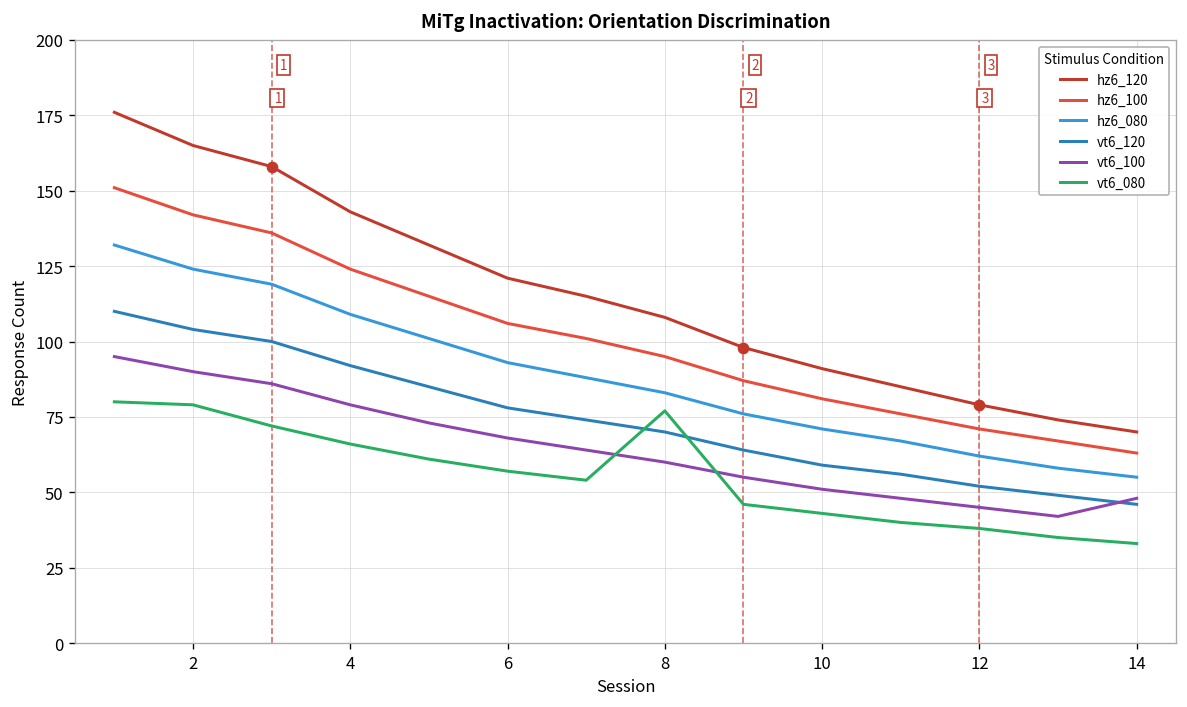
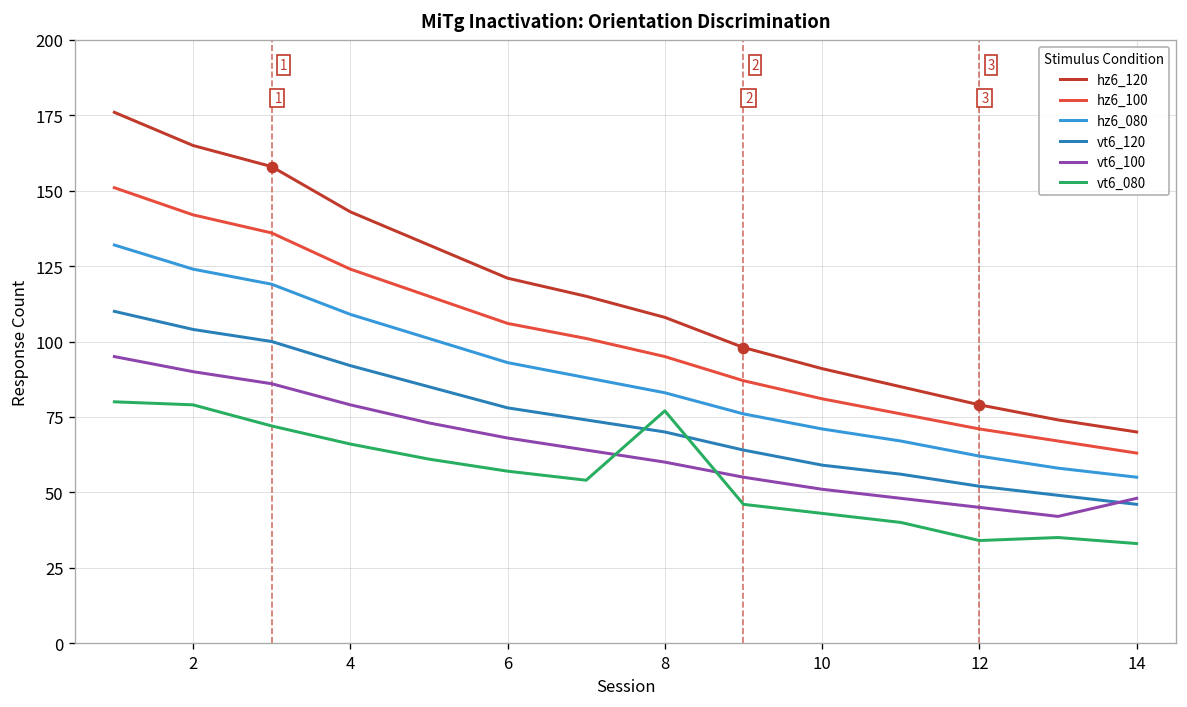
  {
    "vt6_100": {
      "2": 90,
      "4": 79,
      "6": 68,
      "8": 60,
      "10": 51,
      "12": 45,
      "14": 48
    },
    "vt6_080": {
      "2": 79,
      "4": 66,
      "6": 57,
      "8": 77,
      "10": 43,
-     "12": 38,
+     "12": 34,
      "14": 33
    }
  }
